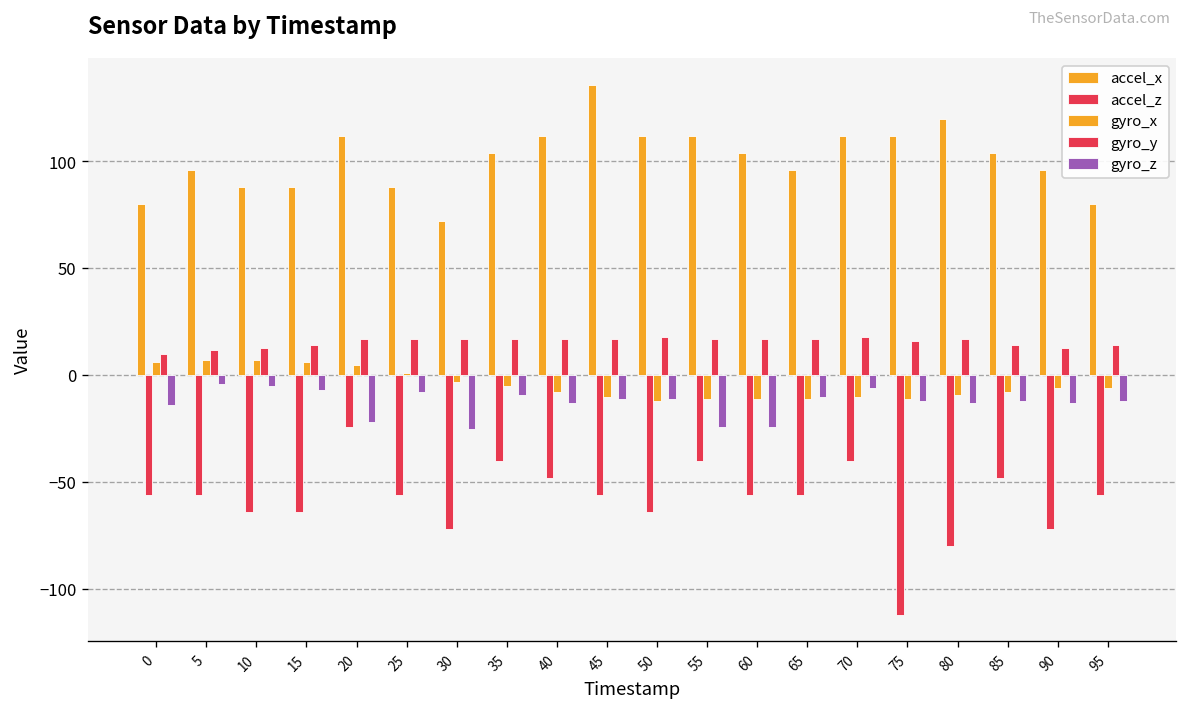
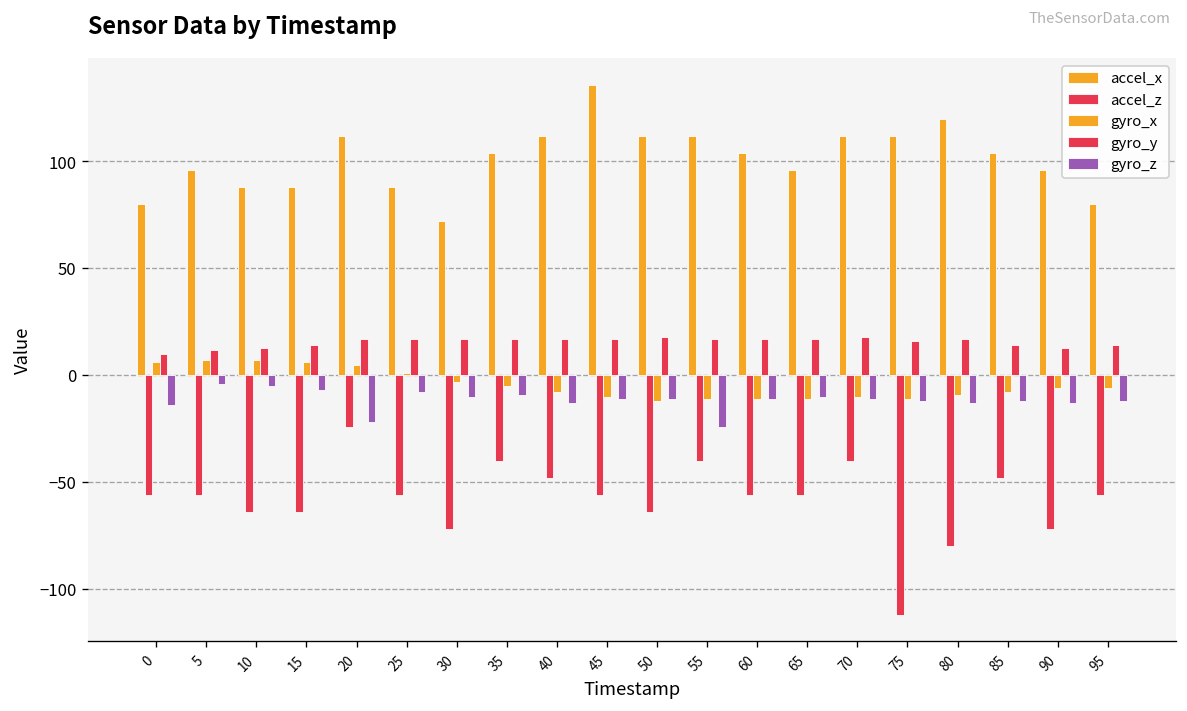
  {
    "gyro_z": {
      "0": -14,
      "5": -4,
      "10": -5,
      "15": -7,
      "20": -22,
      "25": -8,
-     "30": -25,
+     "30": -10,
      "35": -9,
      "40": -13,
      "45": -11,
      "50": -11,
      "55": -24,
-     "60": -24,
+     "60": -11,
      "65": -10,
-     "70": -6,
+     "70": -11,
      "75": -12,
      "80": -13,
      "85": -12,
      "90": -13,
      "95": -12
    }
  }
